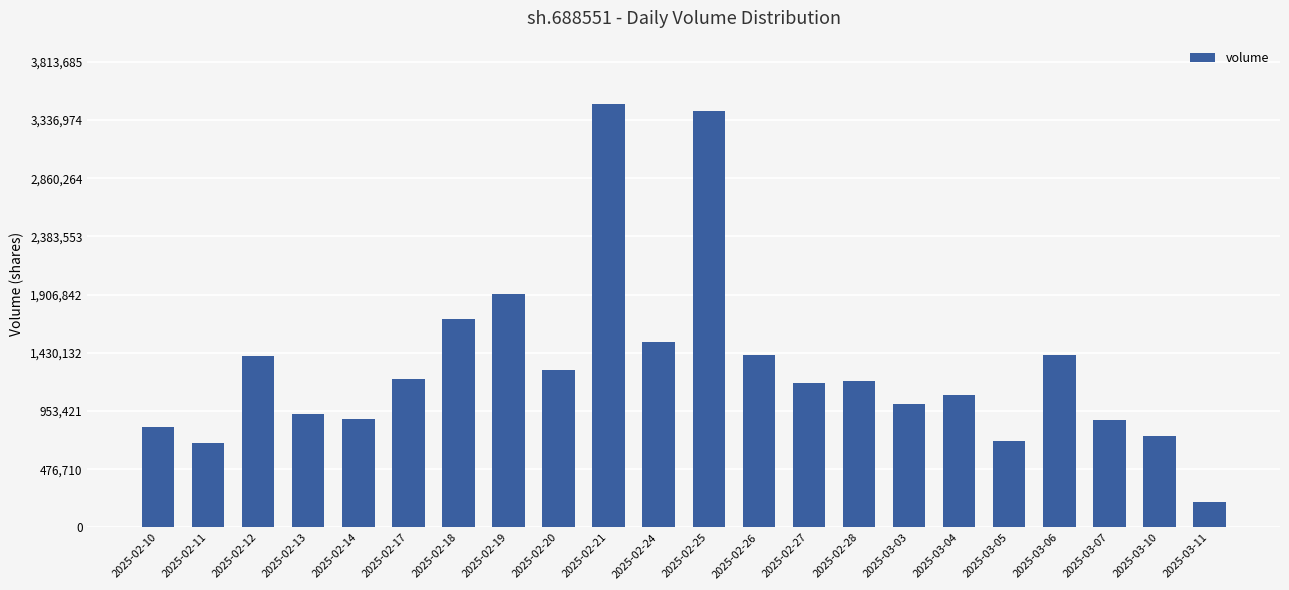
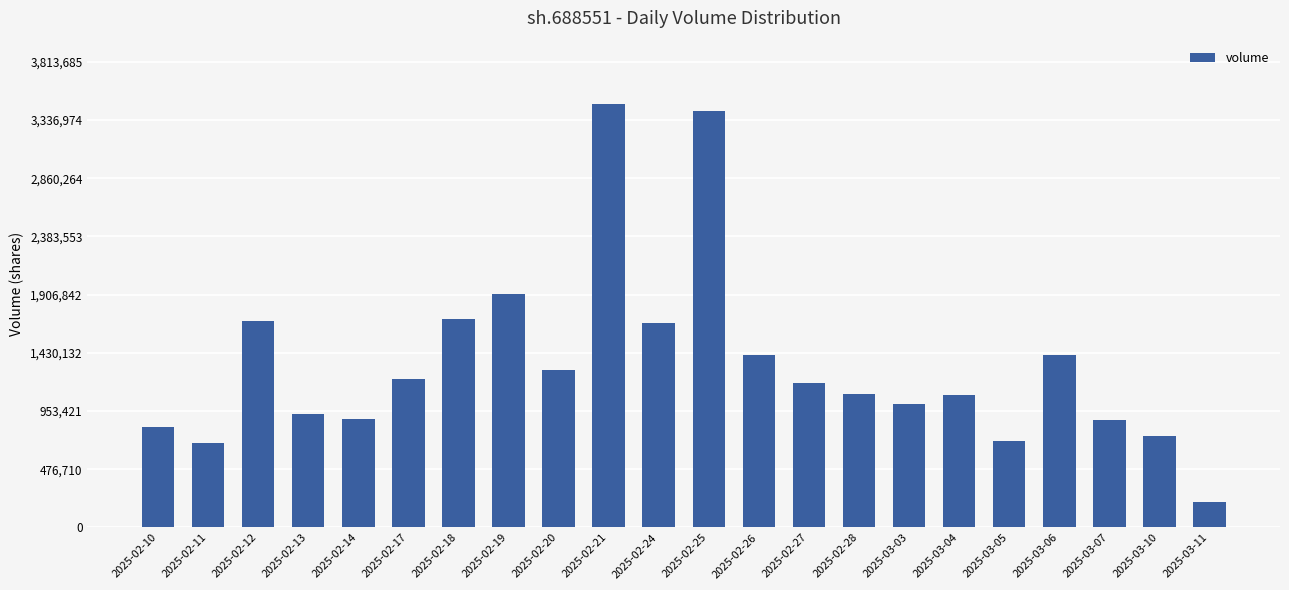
  {
    "2025-02-10": "830,000",
    "2025-02-11": "700,000",
-   "2025-02-12": "1,410,000",
+   "2025-02-12": "1,690,000",
    "2025-02-13": "930,000",
    "2025-02-14": "890,000",
    "2025-02-17": "1,220,000",
    "2025-02-18": "1,710,000",
    "2025-02-19": "1,920,000",
    "2025-02-20": "1,290,000",
    "2025-02-21": "3,470,000",
-   "2025-02-24": "1,520,000",
+   "2025-02-24": "1,670,000",
    "2025-02-25": "3,410,000",
    "2025-02-26": "1,420,000",
    "2025-02-27": "1,190,000",
-   "2025-02-28": "1,200,000",
+   "2025-02-28": "1,090,000",
    "2025-03-03": "1,010,000",
    "2025-03-04": "1,090,000",
    "2025-03-05": "710,000",
    "2025-03-06": "1,410,000",
    "2025-03-07": "880,000",
    "2025-03-10": "750,000",
    "2025-03-11": "210,000"
  }
